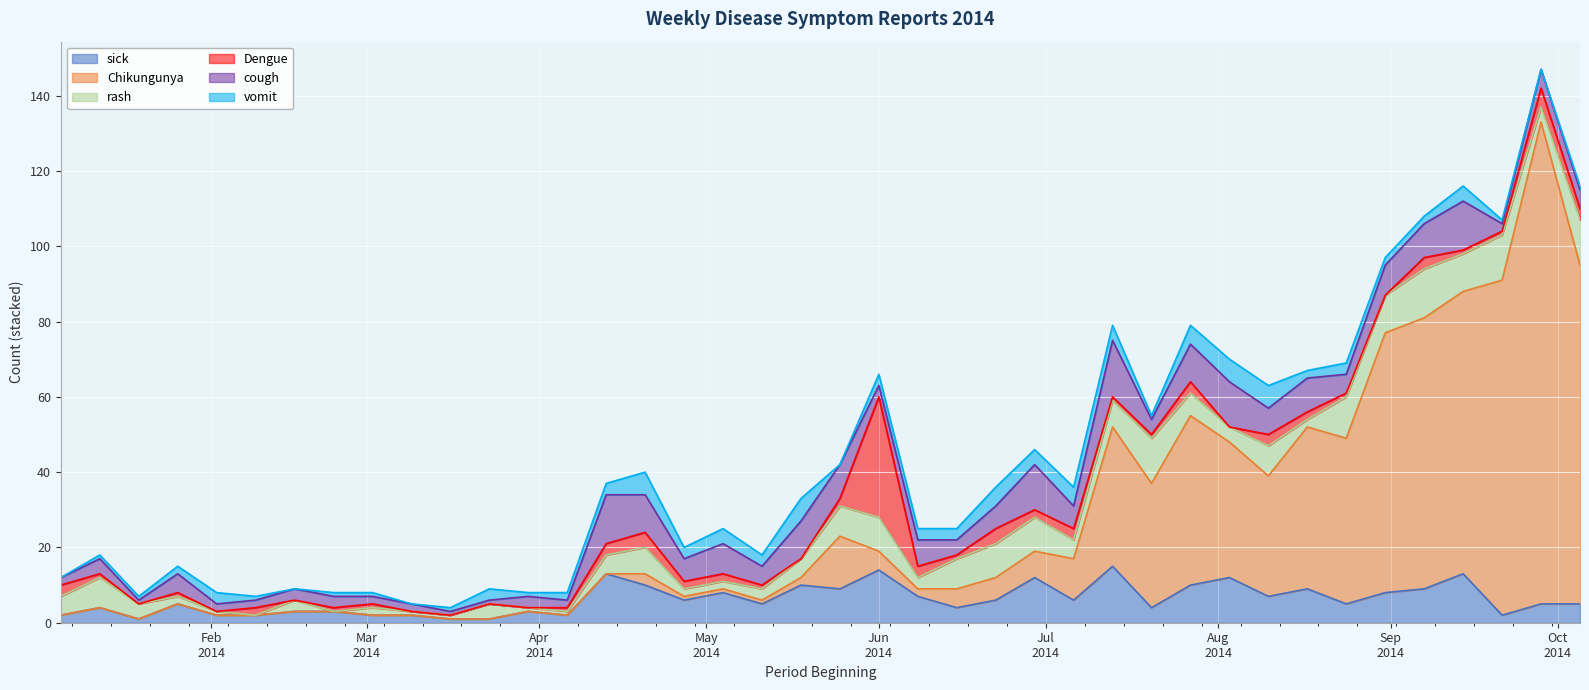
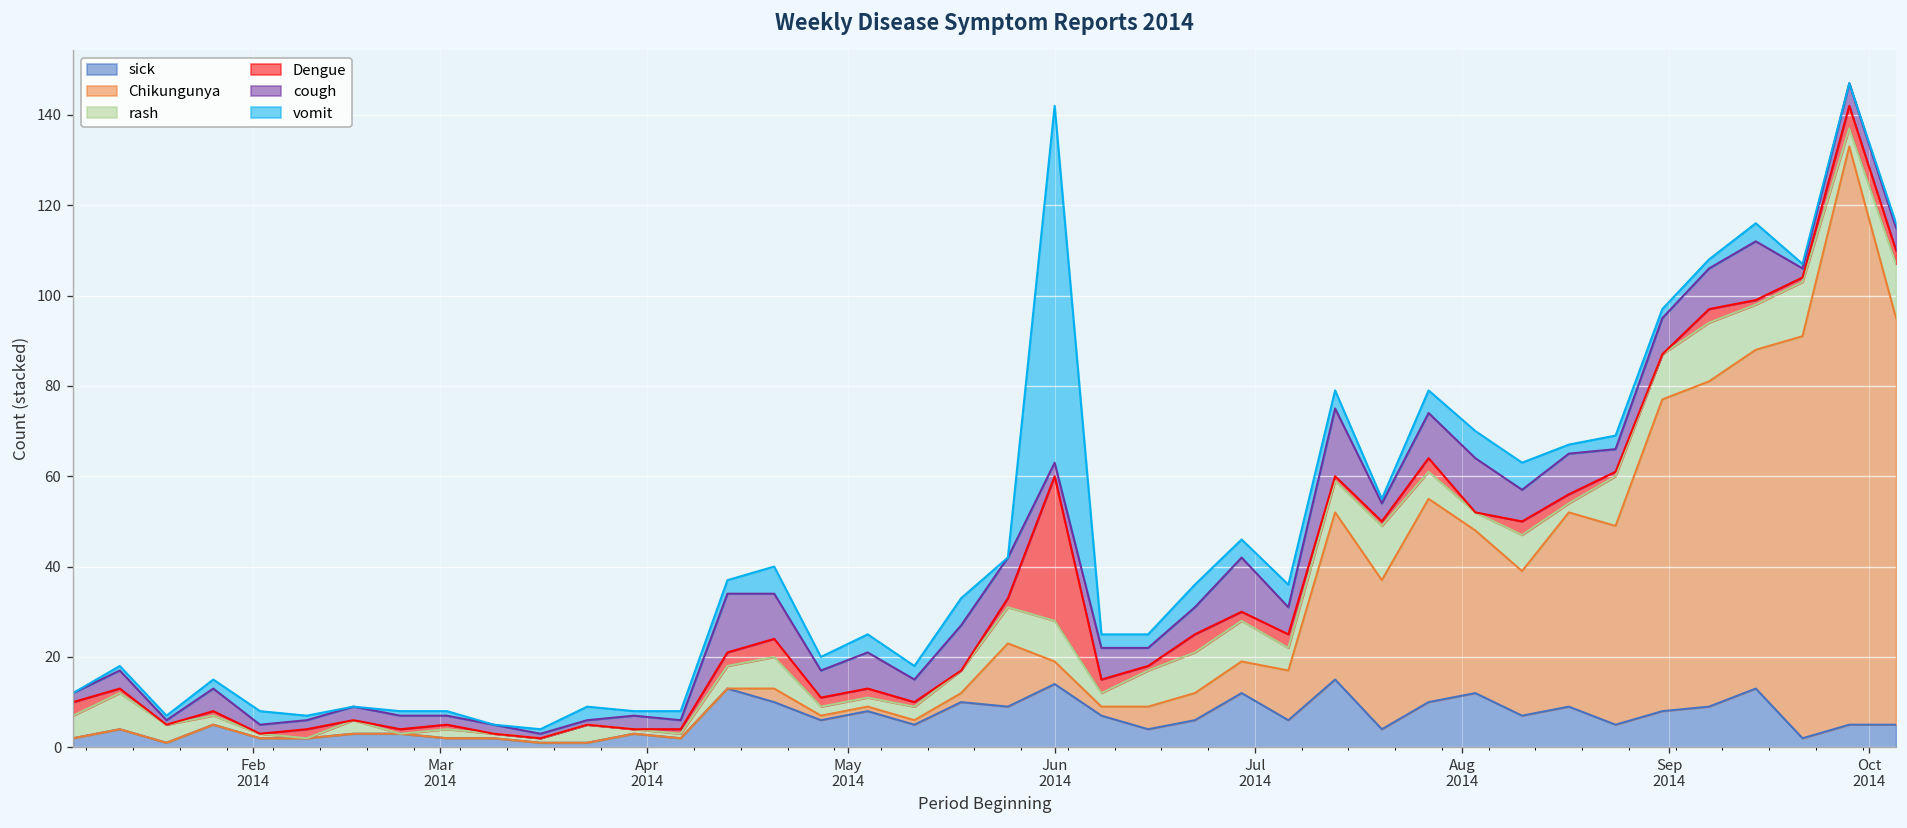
  {
    "sick": {
      "Jun 2014": 14
    },
    "Chikungunya": {
      "Jun 2014": 5
    },
    "rash": {
      "Jun 2014": 9
    },
    "Dengue": {
      "Jun 2014": 32
    },
    "cough": {
      "Jun 2014": 3
    },
    "vomit": {
-     "Jun 2014": 3
+     "Jun 2014": 79
    }
  }
